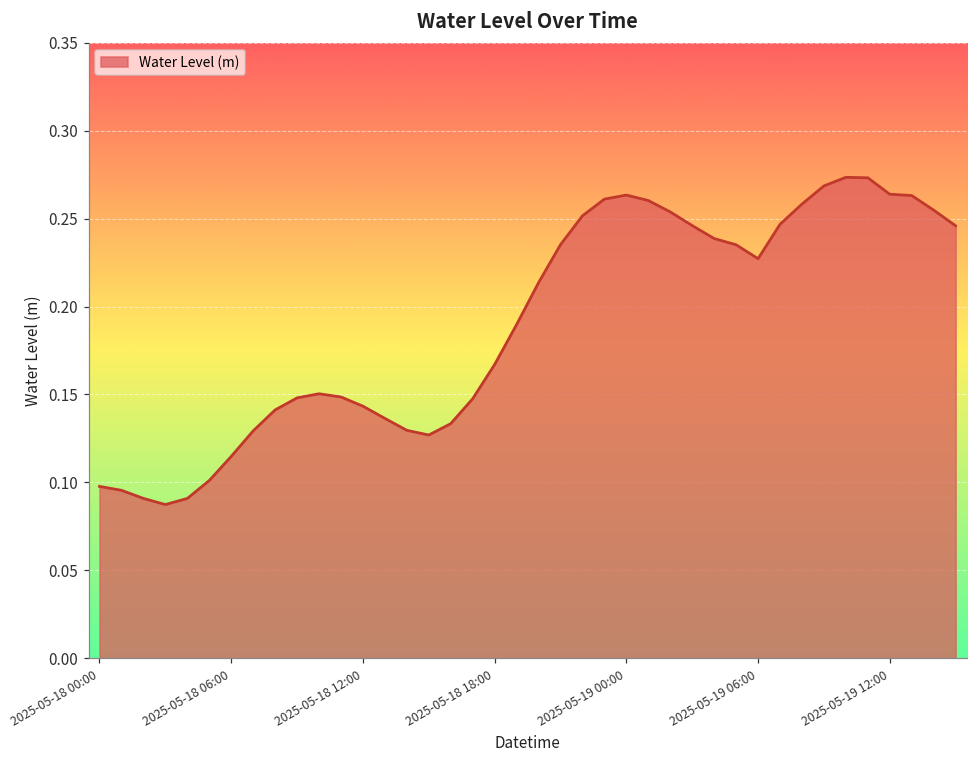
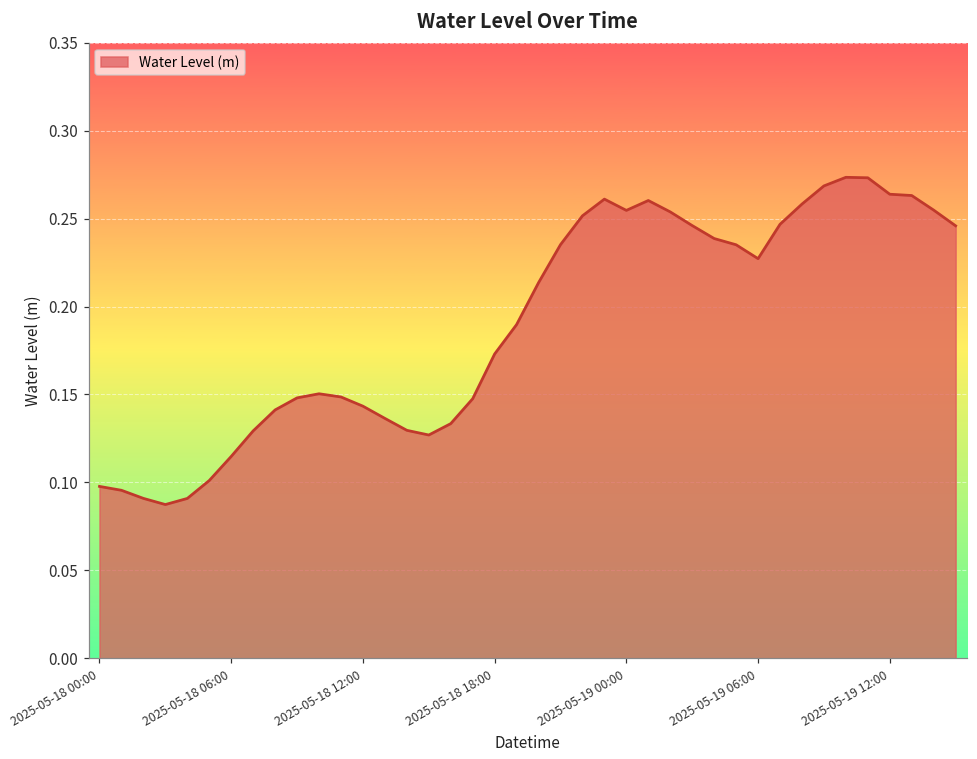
  {
    "2025-05-18 00:00": 0.098,
    "2025-05-18 06:00": 0.115,
    "2025-05-18 12:00": 0.143,
-   "2025-05-18 18:00": 0.167,
-   "2025-05-19 00:00": 0.263,
+   "2025-05-18 18:00": 0.173,
+   "2025-05-19 00:00": 0.255,
    "2025-05-19 06:00": 0.227,
    "2025-05-19 12:00": 0.264
  }
